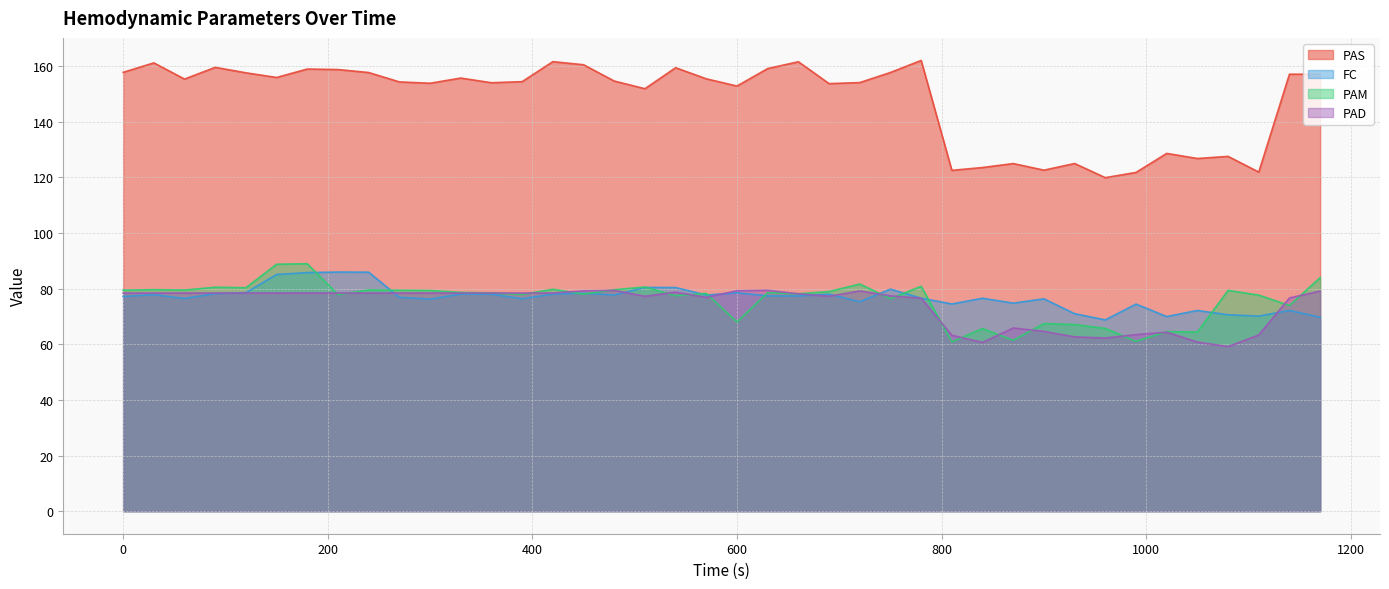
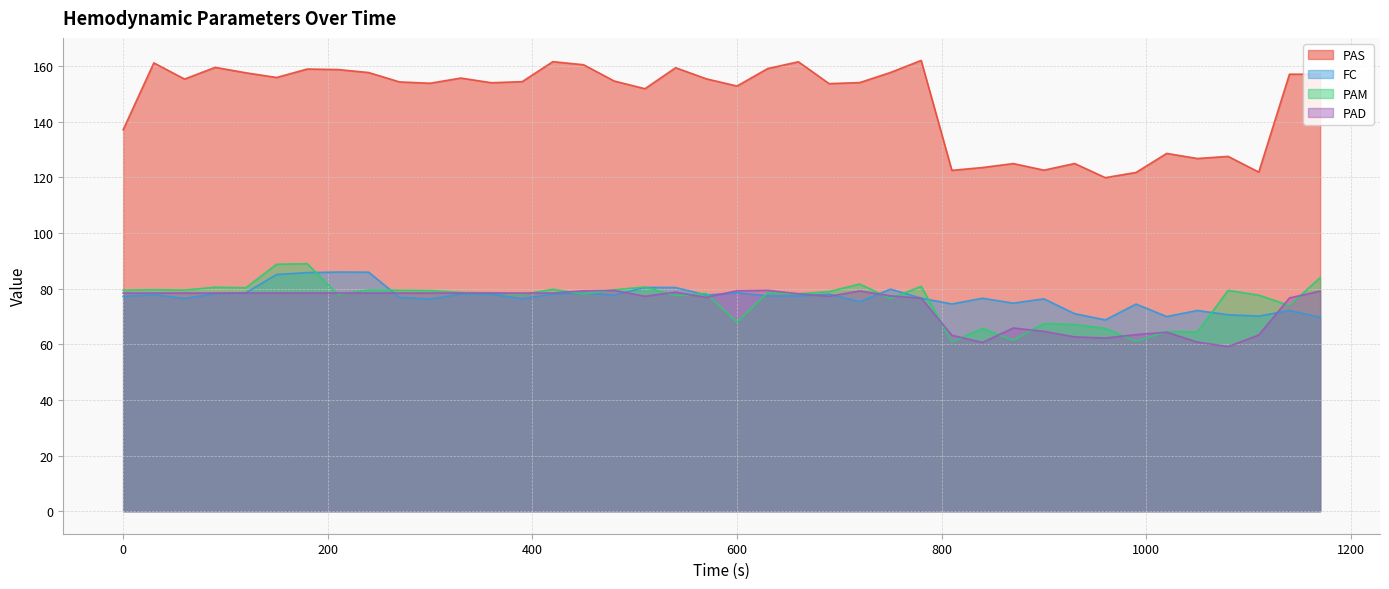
  {
    "PAS": {
-     "0": 158,
+     "0": 137,
      "600": 153
    },
    "FC": {
      "0": 77
    },
    "PAM": {
      "0": 79,
      "600": 68
    },
    "PAD": {
      "0": 78
    }
  }
